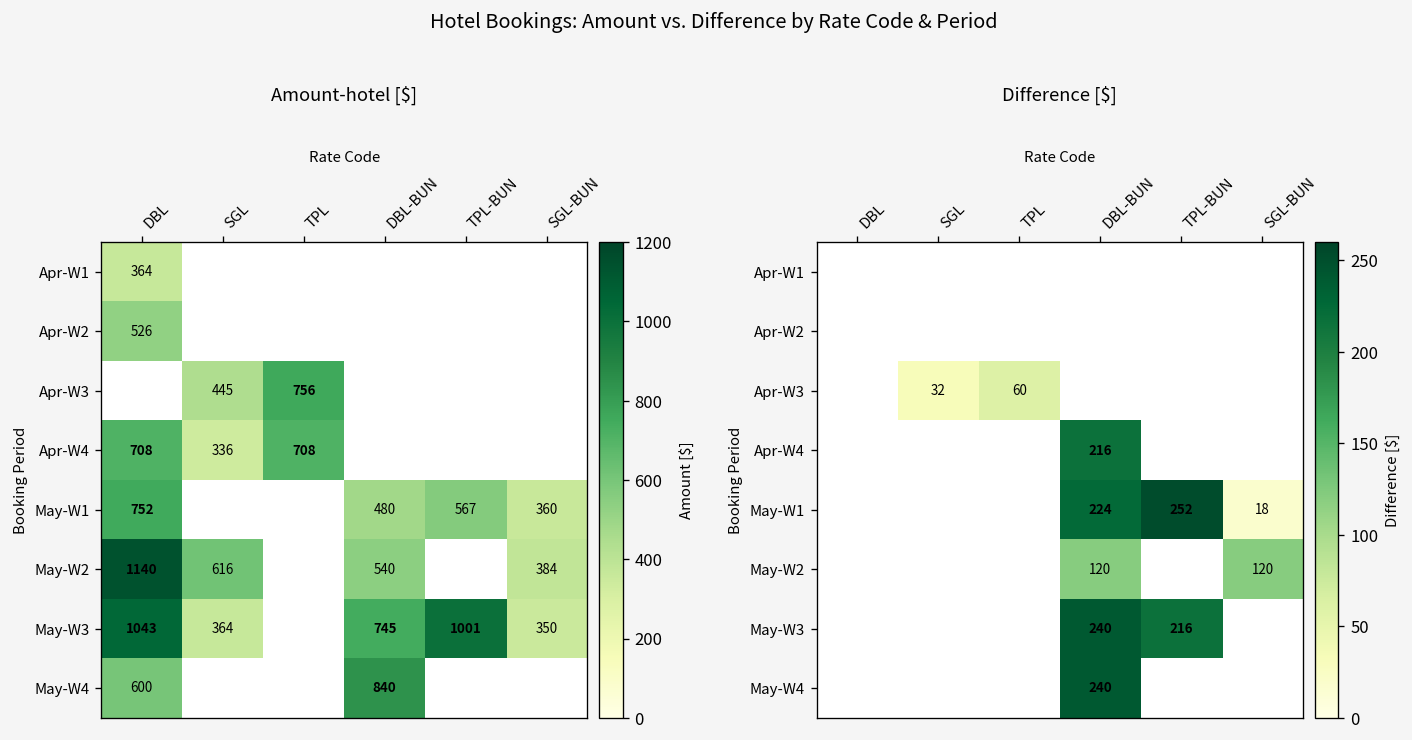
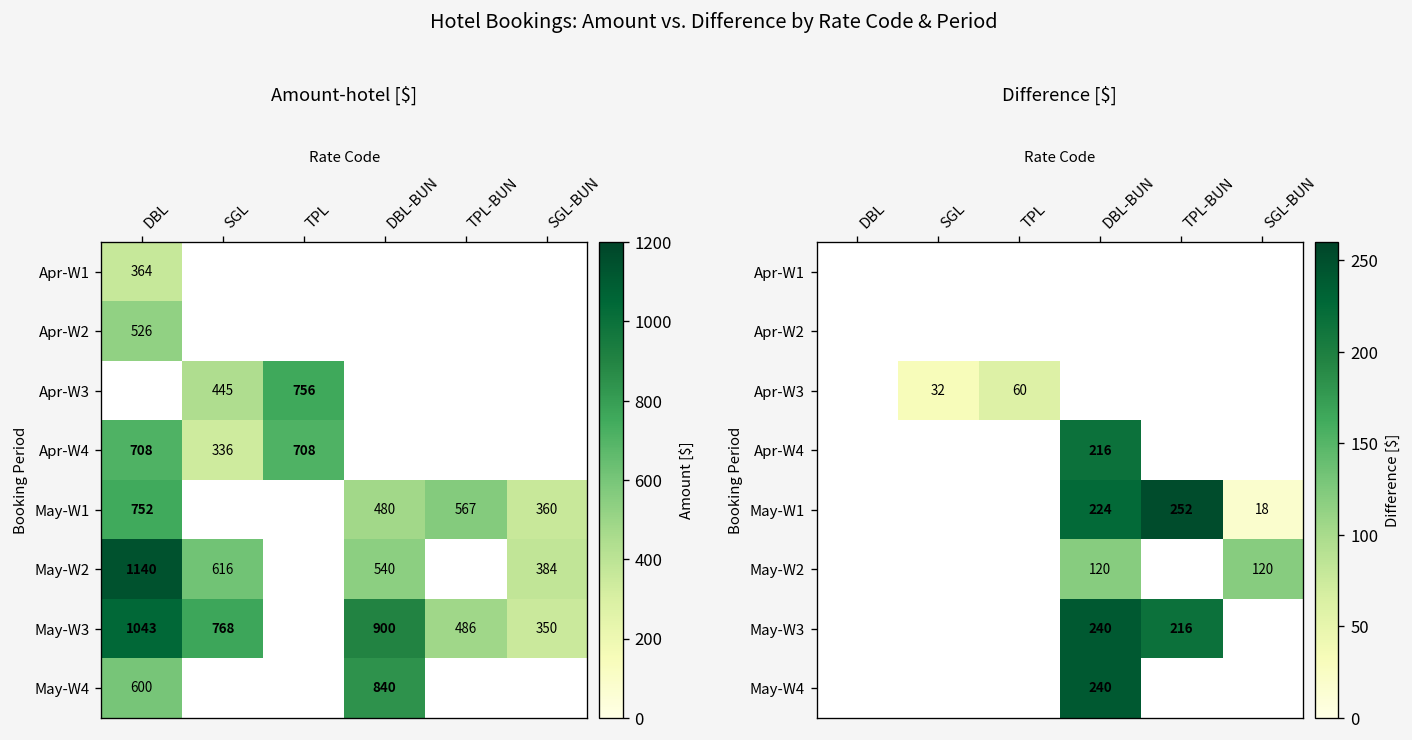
  {
    "Amount-hotel [$]": {
      "Apr-W1": {
        "DBL": 364
      },
      "Apr-W2": {
        "DBL": 526
      },
      "Apr-W3": {
        "SGL": 445,
        "TPL": 756
      },
      "Apr-W4": {
        "DBL": 708,
        "SGL": 336,
        "TPL": 708
      },
      "May-W1": {
        "DBL": 752,
        "DBL-BUN": 480,
        "TPL-BUN": 567,
        "SGL-BUN": 360
      },
      "May-W2": {
        "DBL": 1140,
        "SGL": 616,
        "DBL-BUN": 540,
        "SGL-BUN": 384
      },
      "May-W3": {
        "DBL": 1043,
-       "SGL": 364,
-       "DBL-BUN": 745,
-       "TPL-BUN": 1001,
+       "SGL": 768,
+       "DBL-BUN": 900,
+       "TPL-BUN": 486,
        "SGL-BUN": 350
      },
      "May-W4": {
        "DBL": 600,
        "DBL-BUN": 840
      }
    },
    "Difference [$]": {
      "Apr-W3": {
        "SGL": 32,
        "TPL": 60
      },
      "Apr-W4": {
        "DBL-BUN": 216
      },
      "May-W1": {
        "DBL-BUN": 224,
        "TPL-BUN": 252,
        "SGL-BUN": 18
      },
      "May-W2": {
        "DBL-BUN": 120,
        "SGL-BUN": 120
      },
      "May-W3": {
        "DBL-BUN": 240,
        "TPL-BUN": 216
      },
      "May-W4": {
        "DBL-BUN": 240
      }
    }
  }
